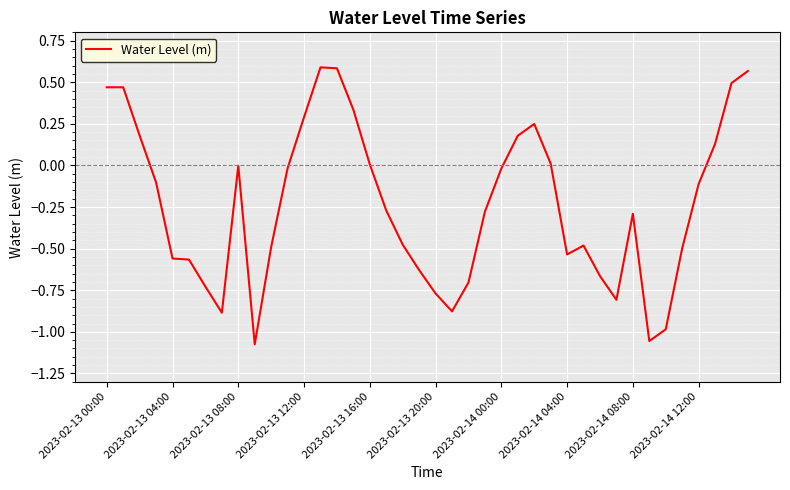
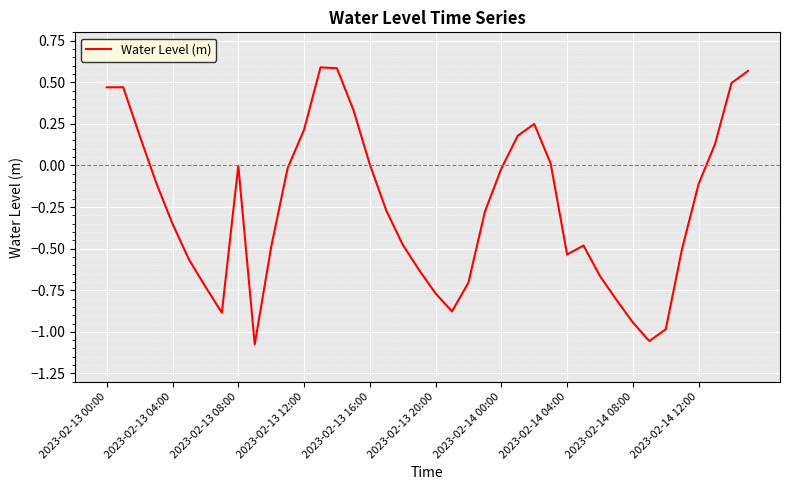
  {
    "2023-02-13 00:00": 0.47,
-   "2023-02-13 04:00": -0.56,
+   "2023-02-13 04:00": -0.35,
    "2023-02-13 08:00": 0.00,
-   "2023-02-13 12:00": 0.29,
+   "2023-02-13 12:00": 0.21,
    "2023-02-13 16:00": 0.01,
    "2023-02-13 20:00": -0.77,
    "2023-02-14 00:00": -0.02,
    "2023-02-14 04:00": -0.53,
-   "2023-02-14 08:00": -0.29,
+   "2023-02-14 08:00": -0.94,
    "2023-02-14 12:00": -0.11
  }
